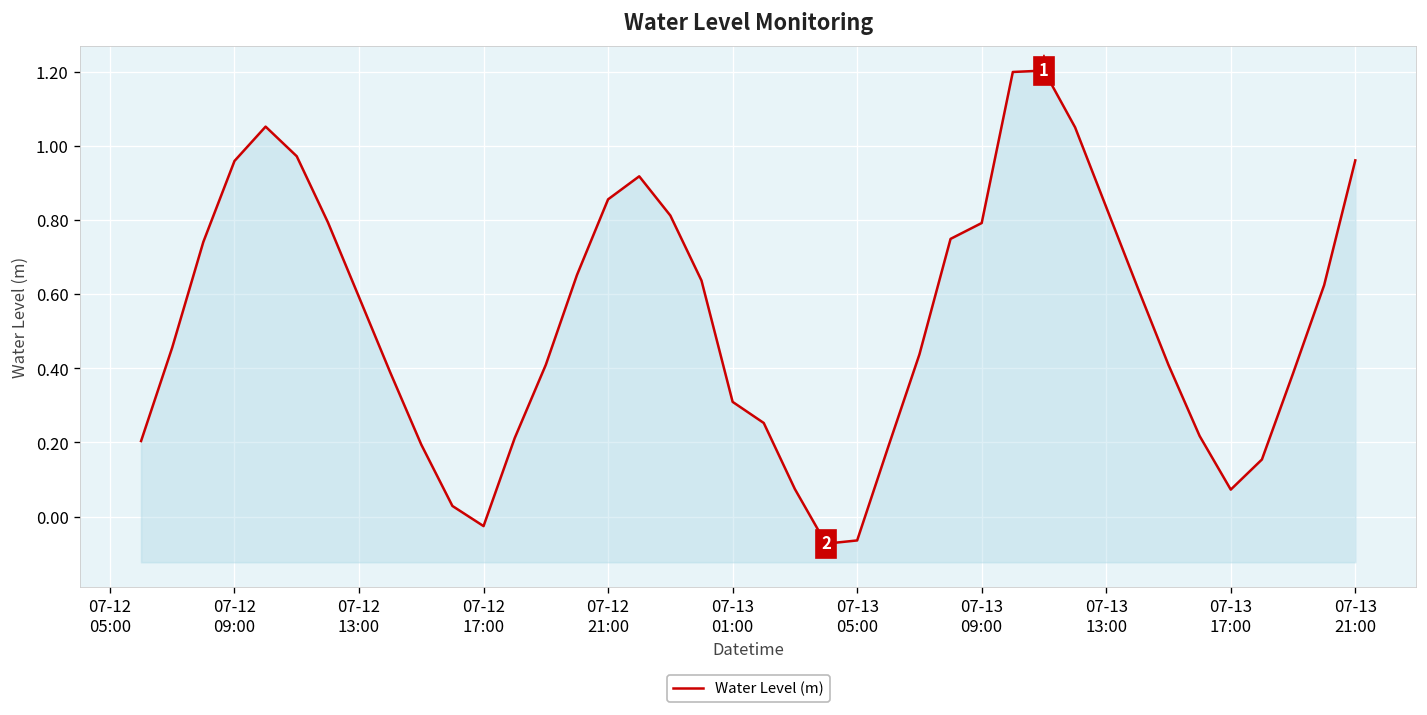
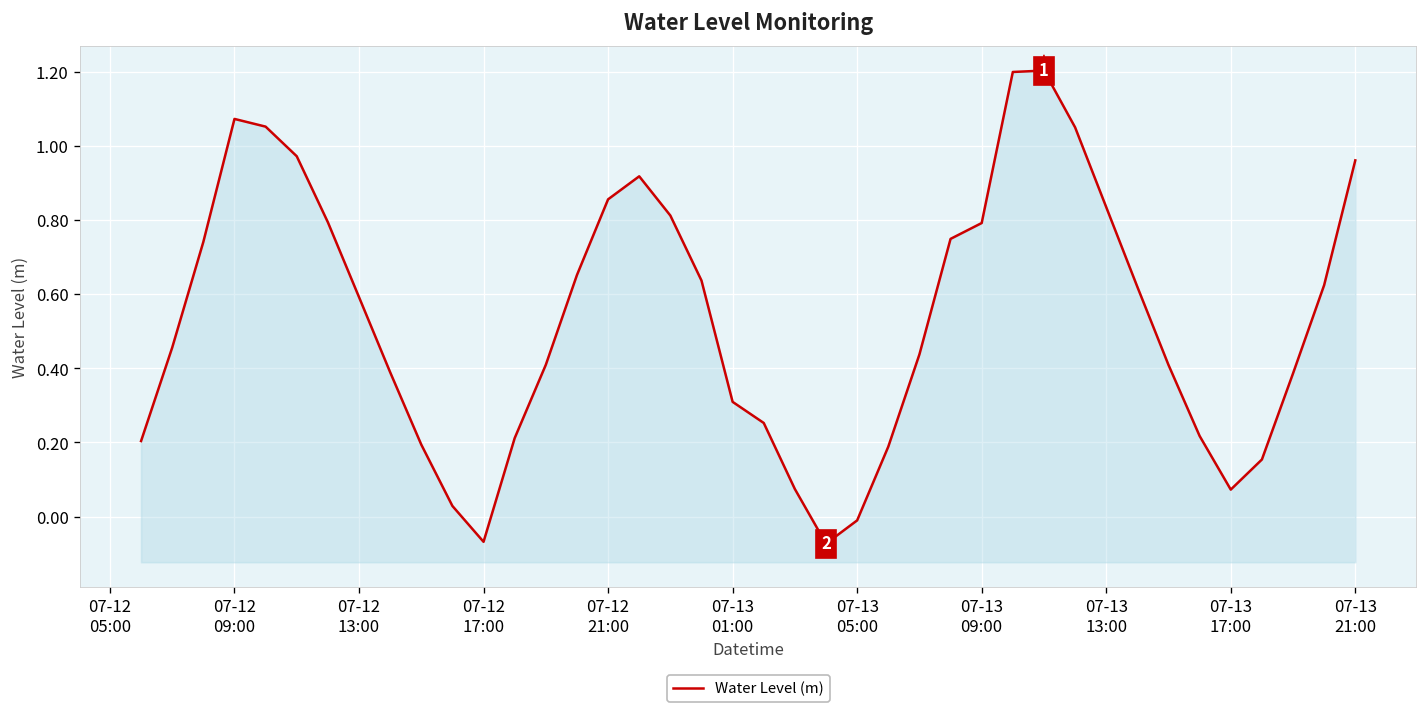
  {
-   "07-12 09:00": 0.96,
+   "07-12 09:00": 1.07,
    "07-12 13:00": 0.59,
-   "07-12 17:00": -0.03,
+   "07-12 17:00": -0.07,
    "07-12 21:00": 0.86,
    "07-13 01:00": 0.31,
-   "07-13 05:00": -0.06,
+   "07-13 05:00": -0.01,
    "07-13 09:00": 0.79,
    "07-13 13:00": 0.84,
    "07-13 17:00": 0.07,
    "07-13 21:00": 0.96
  }
